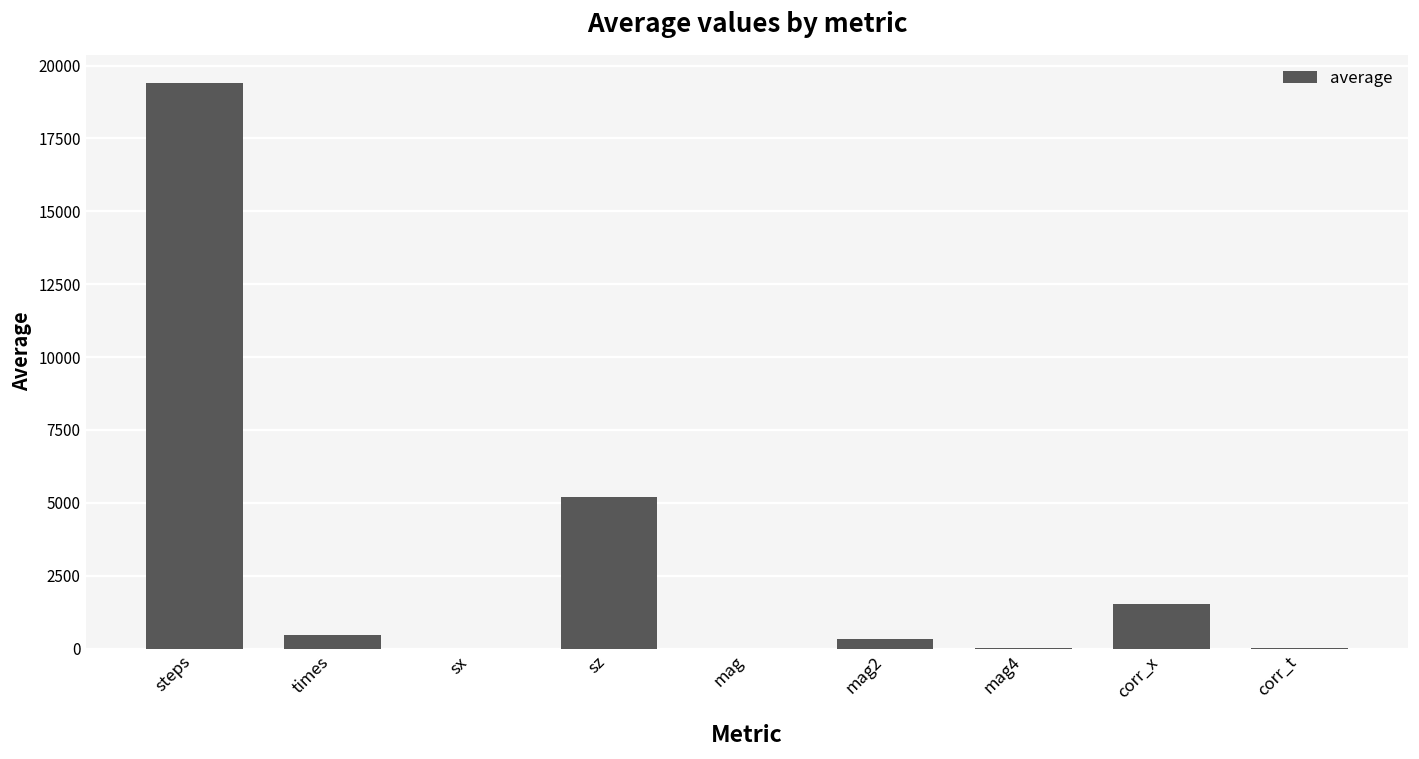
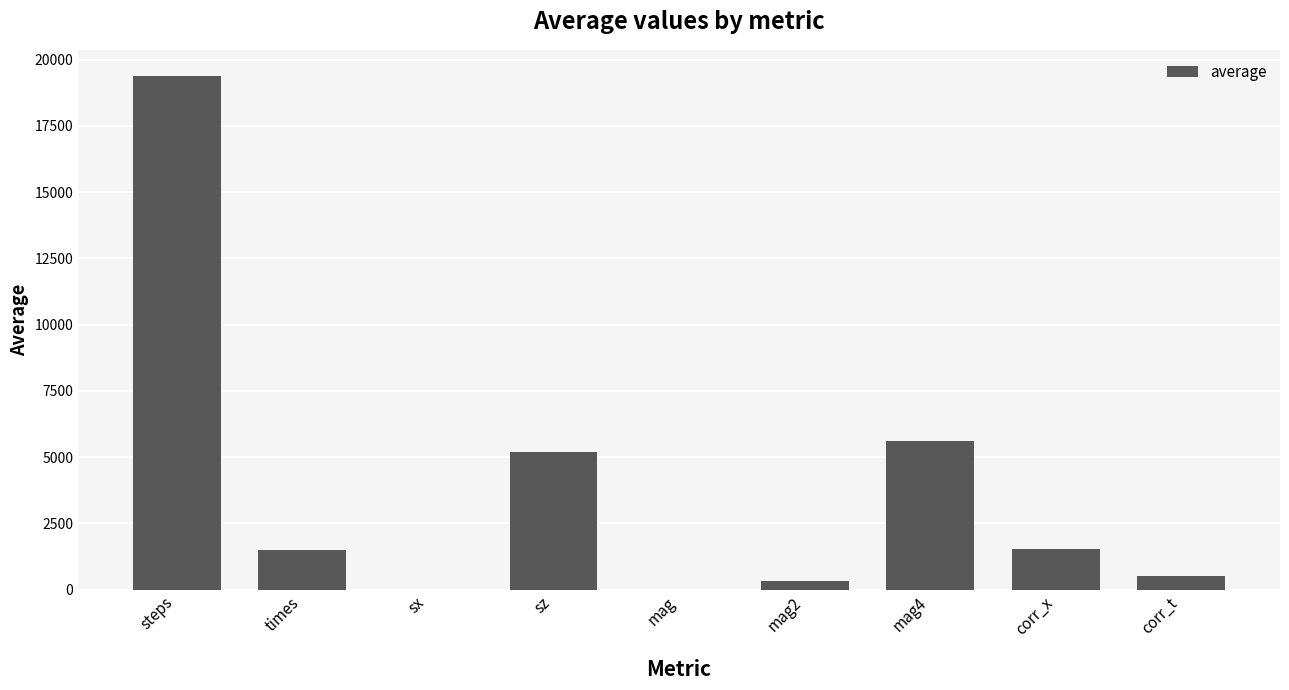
  {
    "steps": 19400,
-   "times": 500,
+   "times": 1500,
    "sx": 0,
    "sz": 5200,
    "mag": 0,
    "mag2": 300,
-   "mag4": 0,
+   "mag4": 5600,
    "corr_x": 1500,
-   "corr_t": 0
+   "corr_t": 500
  }
